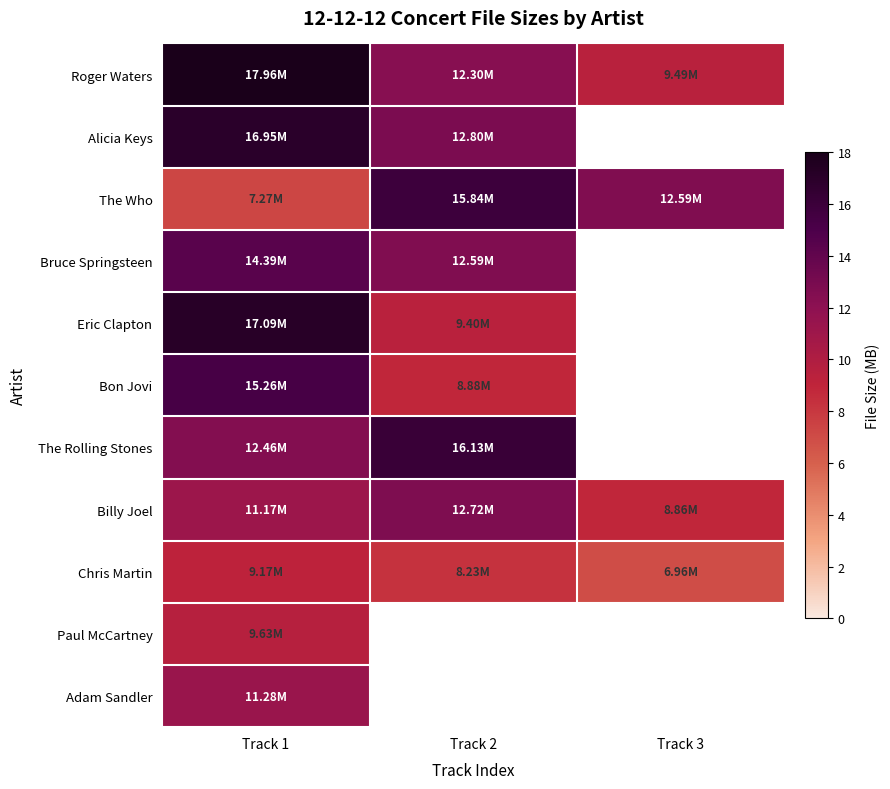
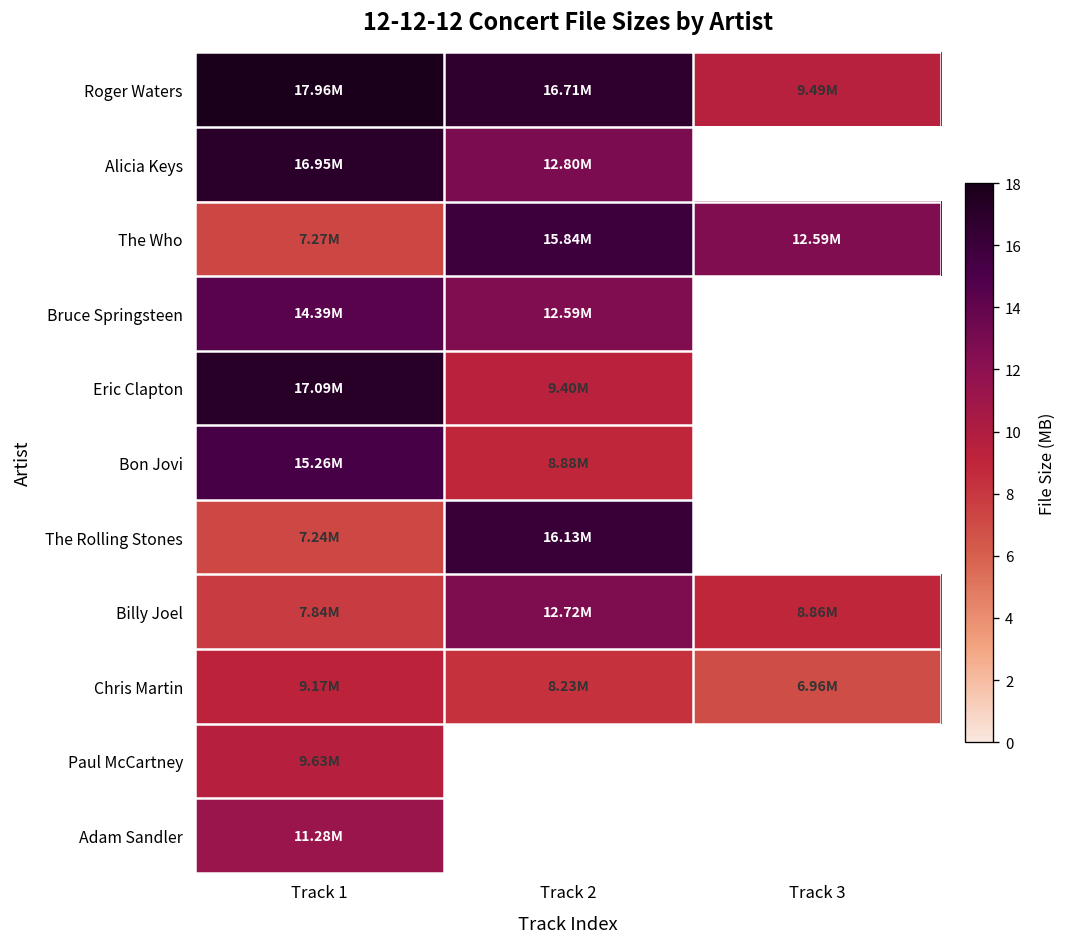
  {
    "Roger Waters": {
      "Track 1": "17.96M",
-     "Track 2": "12.30M",
+     "Track 2": "16.71M",
      "Track 3": "9.49M"
    },
    "Alicia Keys": {
      "Track 1": "16.95M",
      "Track 2": "12.80M"
    },
    "The Who": {
      "Track 1": "7.27M",
      "Track 2": "15.84M",
      "Track 3": "12.59M"
    },
    "Bruce Springsteen": {
      "Track 1": "14.39M",
      "Track 2": "12.59M"
    },
    "Eric Clapton": {
      "Track 1": "17.09M",
      "Track 2": "9.40M"
    },
    "Bon Jovi": {
      "Track 1": "15.26M",
      "Track 2": "8.88M"
    },
    "The Rolling Stones": {
-     "Track 1": "12.46M",
+     "Track 1": "7.24M",
      "Track 2": "16.13M"
    },
    "Billy Joel": {
-     "Track 1": "11.17M",
+     "Track 1": "7.84M",
      "Track 2": "12.72M",
      "Track 3": "8.86M"
    },
    "Chris Martin": {
      "Track 1": "9.17M",
      "Track 2": "8.23M",
      "Track 3": "6.96M"
    },
    "Paul McCartney": {
      "Track 1": "9.63M"
    },
    "Adam Sandler": {
      "Track 1": "11.28M"
    }
  }
